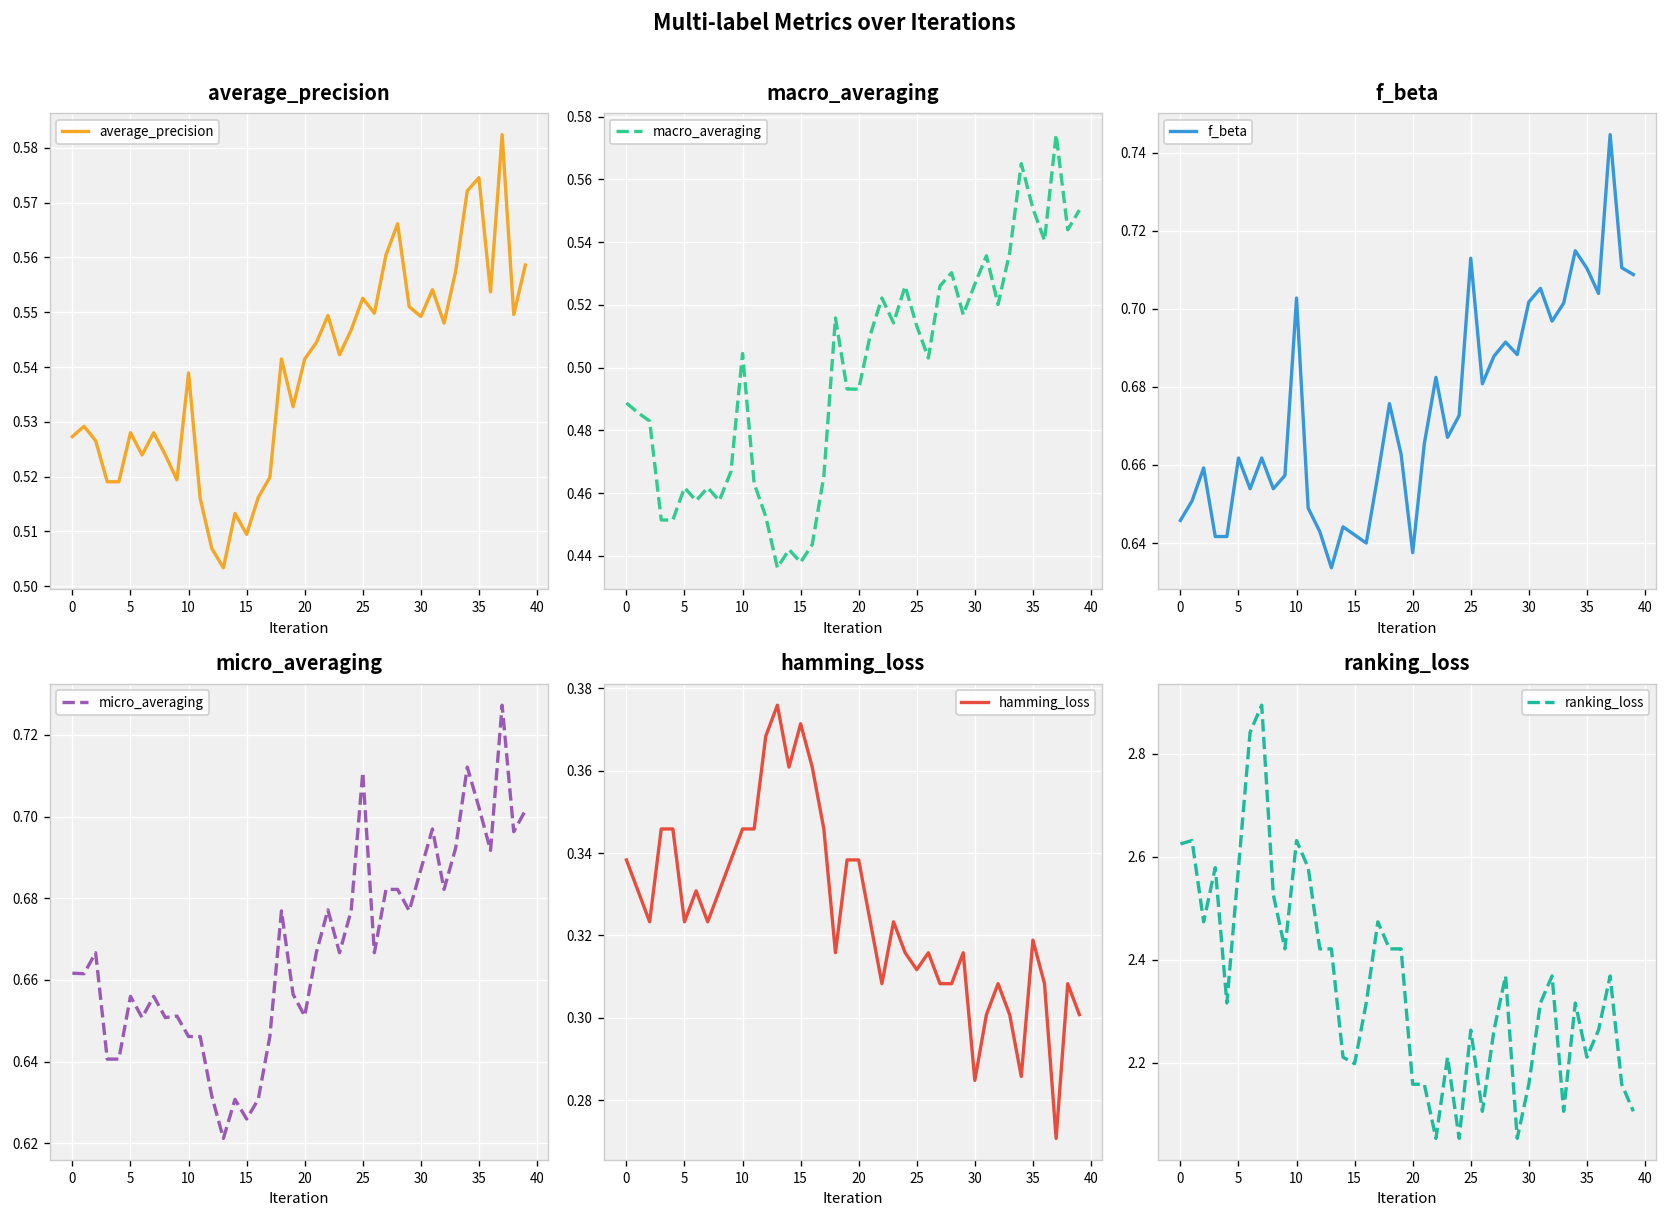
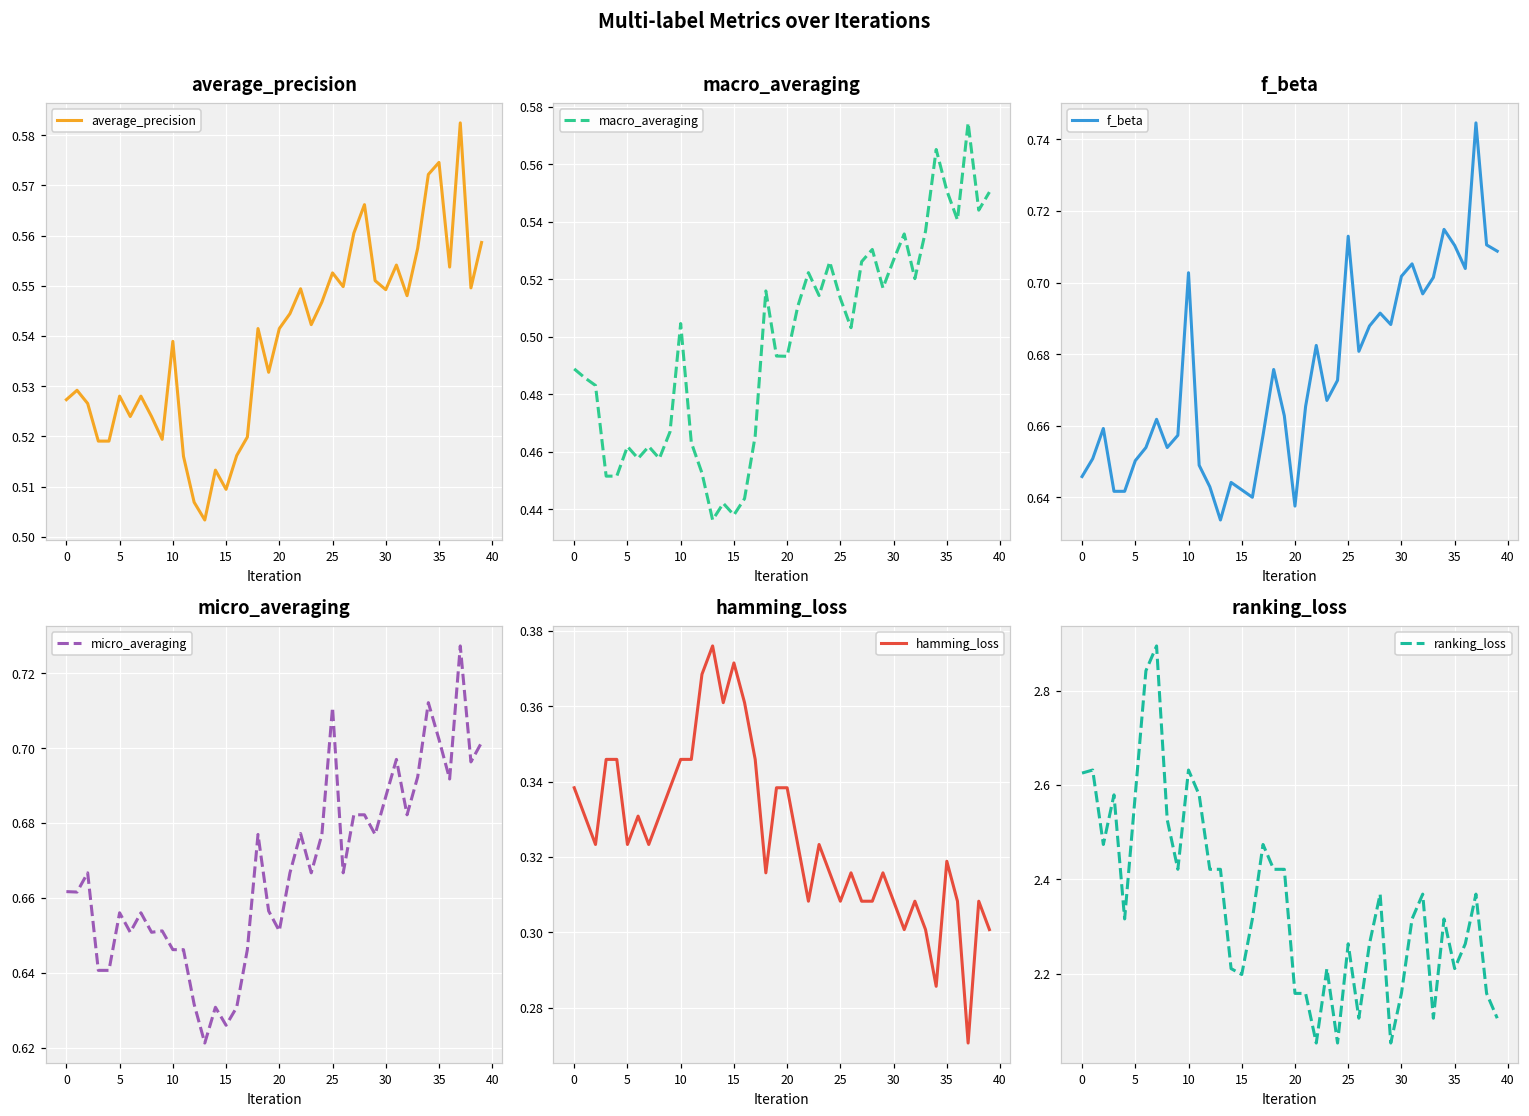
  {
    "average_precision": {
      "0": 0.527,
      "5": 0.528,
      "10": 0.539,
      "15": 0.509,
      "20": 0.541,
      "25": 0.553,
      "30": 0.549,
      "35": 0.575
    },
    "macro_averaging": {
      "0": 0.489,
      "5": 0.462,
      "10": 0.505,
      "15": 0.438,
      "20": 0.493,
      "25": 0.513,
      "30": 0.527,
      "35": 0.551
    },
    "f_beta": {
      "0": 0.646,
-     "5": 0.662,
+     "5": 0.650,
      "10": 0.703,
      "15": 0.642,
      "20": 0.638,
      "25": 0.713,
      "30": 0.702,
      "35": 0.710
    },
    "micro_averaging": {
      "0": 0.662,
      "5": 0.656,
      "10": 0.646,
      "15": 0.626,
      "20": 0.651,
      "25": 0.711,
      "30": 0.687,
      "35": 0.702
    },
    "hamming_loss": {
      "0": 0.338,
      "5": 0.323,
      "10": 0.346,
      "15": 0.371,
      "20": 0.338,
-     "25": 0.312,
-     "30": 0.285,
+     "25": 0.308,
+     "30": 0.308,
      "35": 0.319
    },
    "ranking_loss": {
      "0": 2.63,
      "5": 2.58,
      "10": 2.63,
      "15": 2.20,
      "20": 2.16,
      "25": 2.26,
      "30": 2.16,
      "35": 2.21
    }
  }
